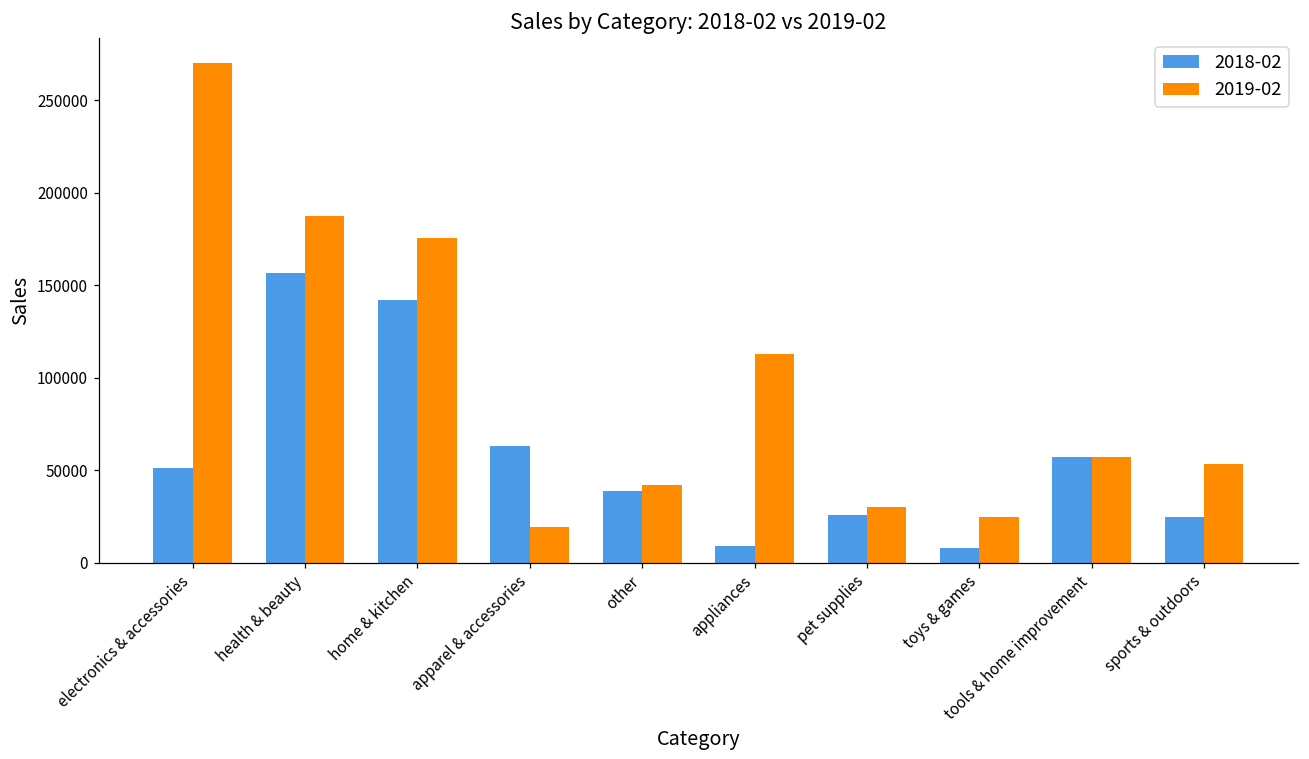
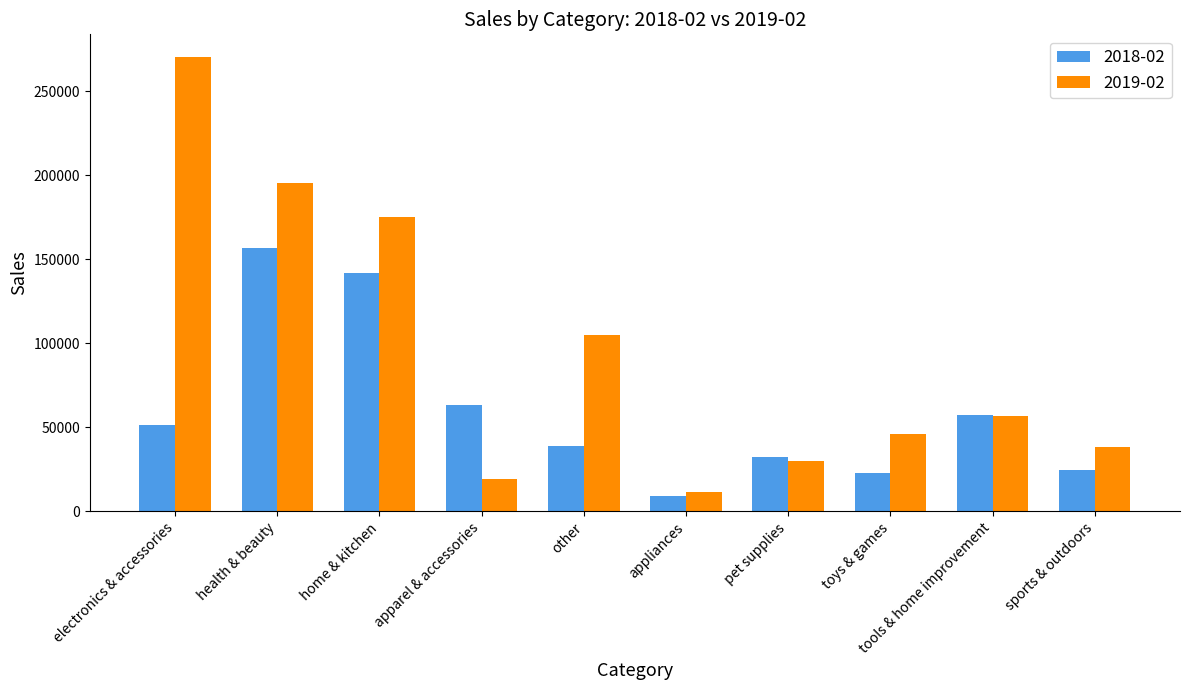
  {
    "2018-02": {
      "electronics & accessories": 51000,
      "health & beauty": 157000,
      "home & kitchen": 142000,
      "apparel & accessories": 63000,
      "other": 39000,
      "appliances": 9000,
-     "pet supplies": 26000,
-     "toys & games": 8000,
+     "pet supplies": 33000,
+     "toys & games": 23000,
      "tools & home improvement": 57000,
      "sports & outdoors": 25000
    },
    "2019-02": {
      "electronics & accessories": 270000,
-     "health & beauty": 188000,
+     "health & beauty": 195000,
      "home & kitchen": 175000,
      "apparel & accessories": 19000,
-     "other": 42000,
-     "appliances": 113000,
+     "other": 105000,
+     "appliances": 12000,
      "pet supplies": 30000,
-     "toys & games": 25000,
+     "toys & games": 46000,
      "tools & home improvement": 57000,
-     "sports & outdoors": 53000
+     "sports & outdoors": 38000
    }
  }
